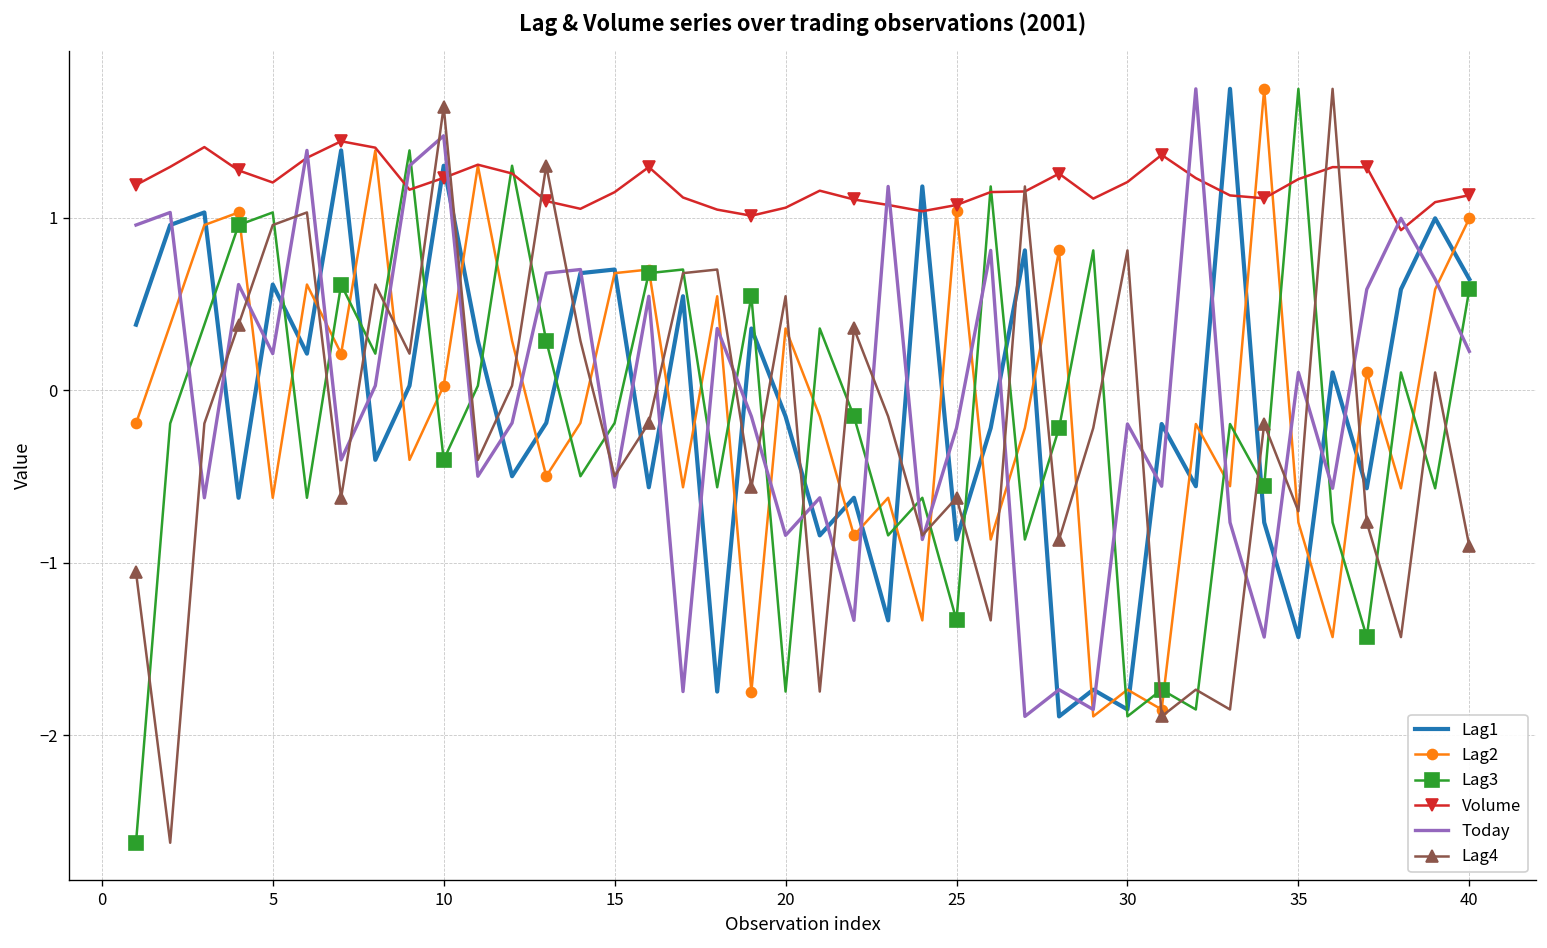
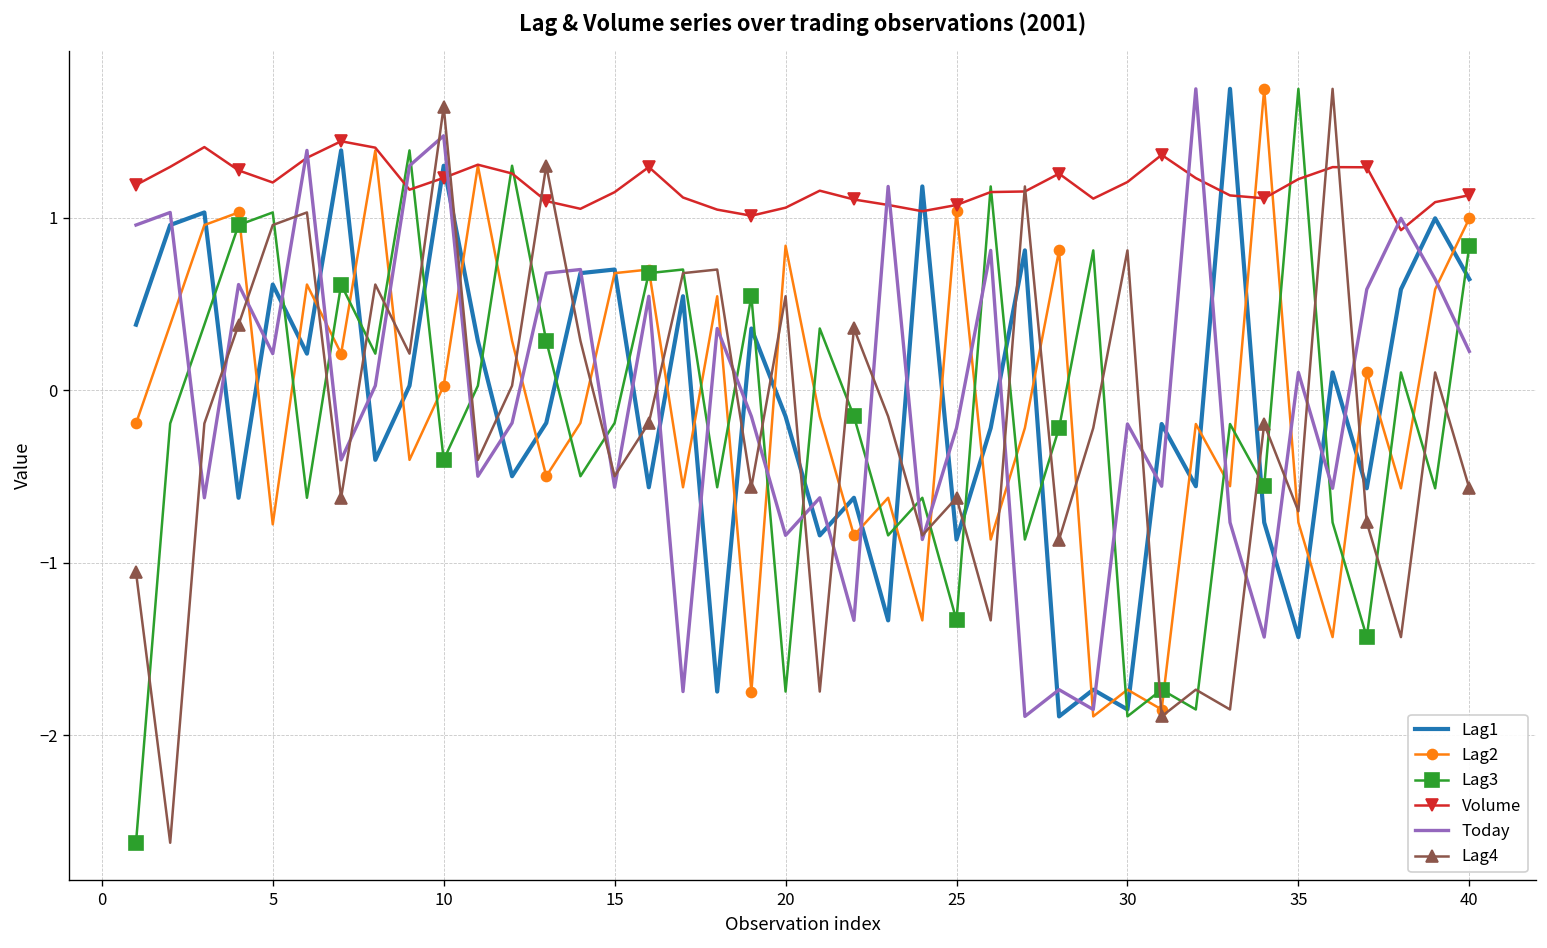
  {
    "Lag1": {
      "5": 0.61,
      "10": 1.30,
      "15": 0.70,
      "20": -0.15,
      "25": -0.87,
      "30": -1.85,
      "35": -1.43,
      "40": 0.65
    },
    "Lag2": {
-     "5": -0.62,
+     "5": -0.78,
      "10": 0.03,
      "15": 0.68,
-     "20": 0.36,
+     "20": 0.84,
      "25": 1.04,
      "30": -1.74,
      "35": -0.77,
      "40": 1.00
    },
    "Lag3": {
      "5": 1.03,
      "10": -0.40,
      "15": -0.19,
      "20": -1.75,
      "25": -1.33,
      "30": -1.89,
      "35": 1.75,
-     "40": 0.59
+     "40": 0.84
    },
    "Volume": {
      "5": 1.21,
      "10": 1.23,
      "15": 1.15,
      "20": 1.06,
      "25": 1.08,
      "30": 1.21,
      "35": 1.23,
      "40": 1.13
    },
    "Today": {
      "5": 0.21,
      "10": 1.48,
      "15": -0.56,
      "20": -0.84,
      "25": -0.22,
      "30": -0.20,
      "35": 0.10,
      "40": 0.23
    },
    "Lag4": {
      "5": 0.96,
      "10": 1.65,
      "15": -0.50,
      "20": 0.55,
      "25": -0.62,
      "30": 0.81,
      "35": -0.70,
-     "40": -0.90
+     "40": -0.57
    }
  }
